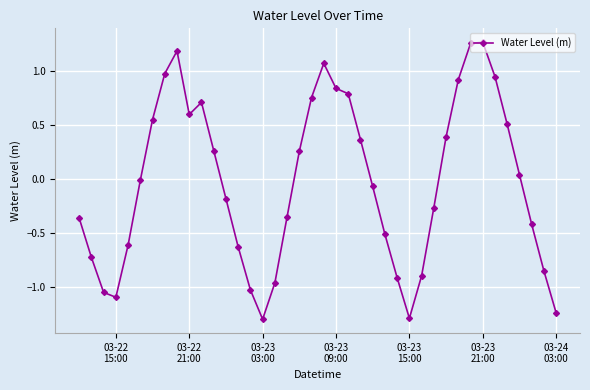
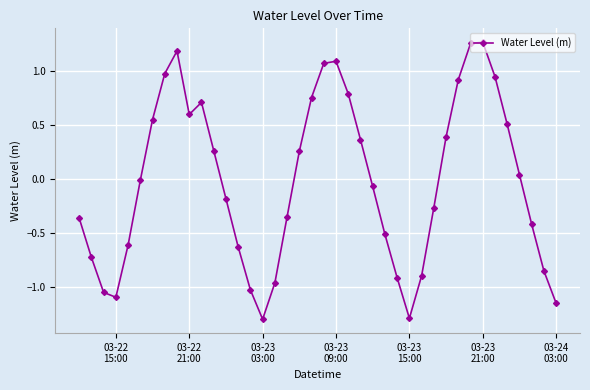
  {
    "03-22 15:00": -1.10,
    "03-22 21:00": 0.60,
    "03-23 03:00": -1.30,
-   "03-23 09:00": 0.84,
+   "03-23 09:00": 1.09,
    "03-23 15:00": -1.29,
-   "03-24 03:00": -1.24
+   "03-24 03:00": -1.15
  }
